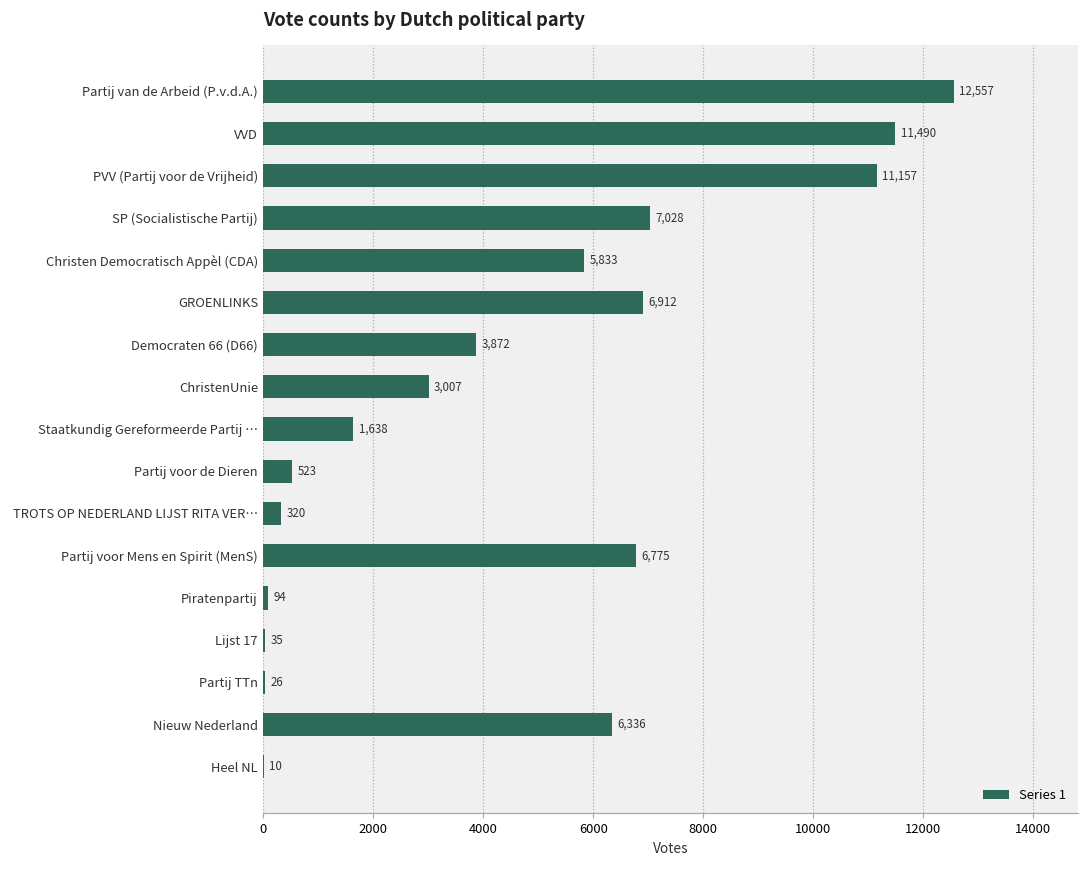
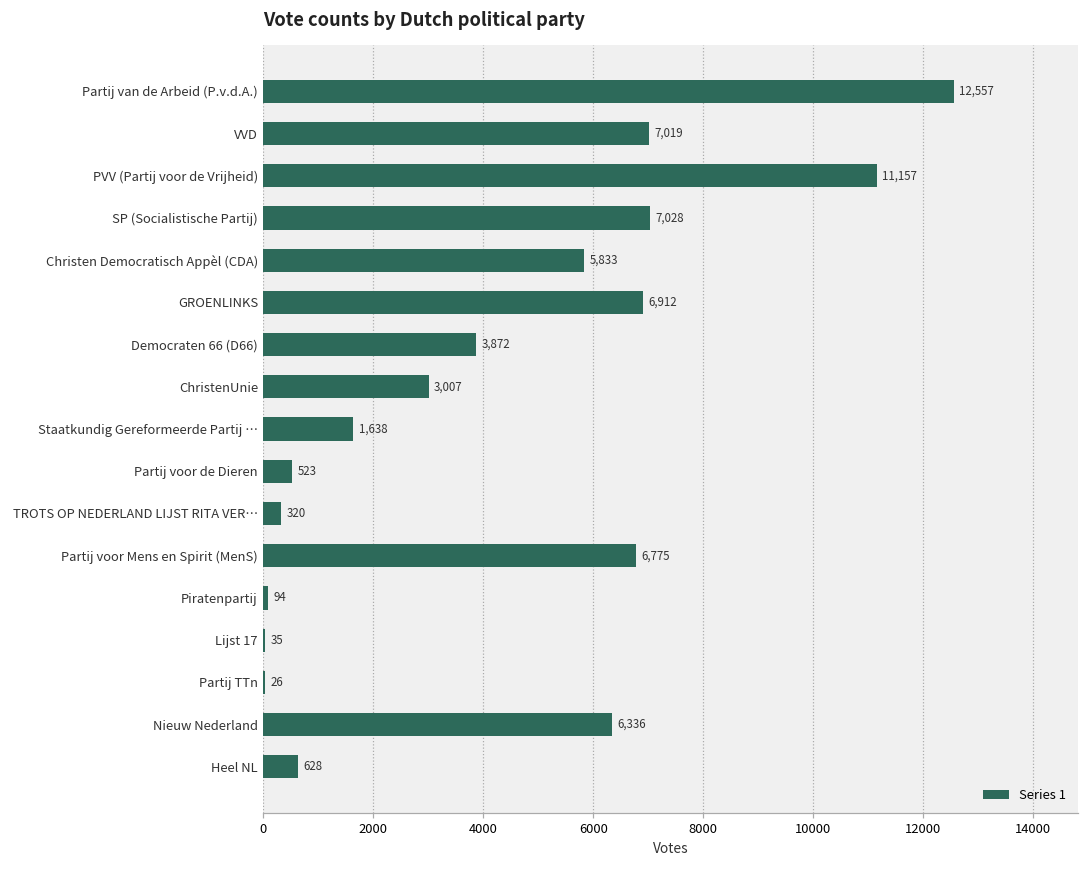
  {
    "Partij van de Arbeid (P.v.d.A.)": "12,557",
-   "VVD": "11,490",
+   "VVD": "7,019",
    "PVV (Partij voor de Vrijheid)": "11,157",
    "SP (Socialistische Partij)": "7,028",
    "Christen Democratisch Appèl (CDA)": "5,833",
    "GROENLINKS": "6,912",
    "Democraten 66 (D66)": "3,872",
    "ChristenUnie": "3,007",
    "Staatkundig Gereformeerde Partij …": "1,638",
    "Partij voor de Dieren": "523",
    "TROTS OP NEDERLAND LIJST RITA VER…": "320",
    "Partij voor Mens en Spirit (MenS)": "6,775",
    "Piratenpartij": "94",
    "Lijst 17": "35",
    "Partij TTn": "26",
    "Nieuw Nederland": "6,336",
-   "Heel NL": "10"
+   "Heel NL": "628"
  }
